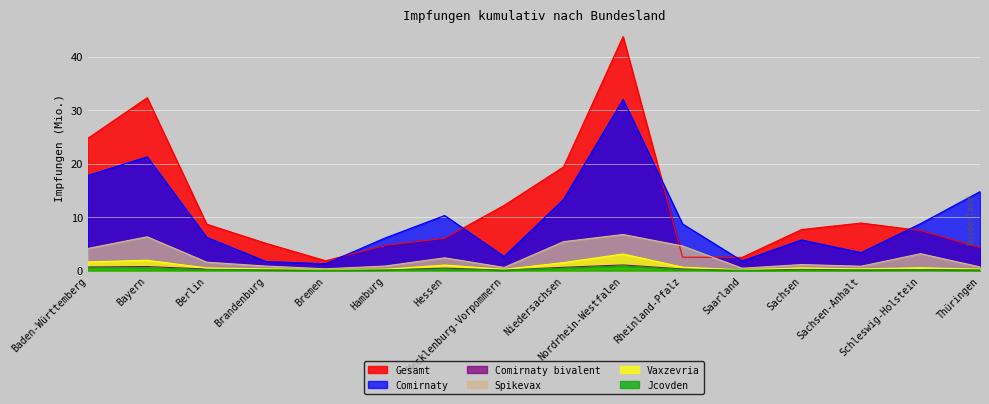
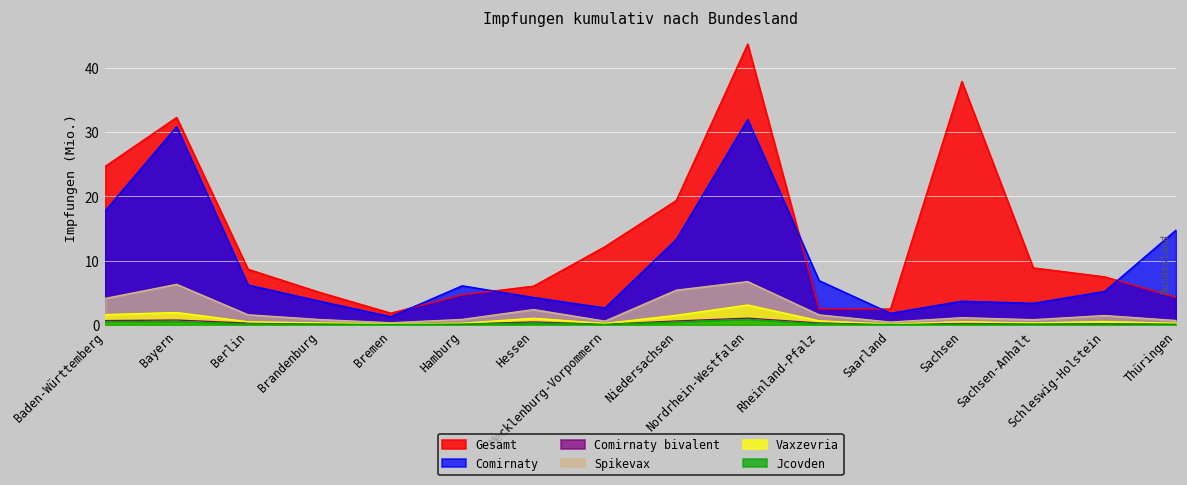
  {
    "Gesamt": {
      "Baden-Württemberg": 25,
      "Bayern": 32,
      "Berlin": 9,
      "Brandenburg": 5,
      "Bremen": 2,
      "Hamburg": 5,
      "Hessen": 6,
      "Mecklenburg-Vorpommern": 12,
      "Niedersachsen": 19,
      "Nordrhein-Westfalen": 44,
      "Rheinland-Pfalz": 2,
      "Saarland": 2,
-     "Sachsen": 8,
+     "Sachsen": 38,
      "Sachsen-Anhalt": 9,
      "Schleswig-Holstein": 7,
      "Thüringen": 4
    },
    "Comirnaty": {
      "Baden-Württemberg": 18,
-     "Bayern": 21,
+     "Bayern": 31,
      "Berlin": 6,
-     "Brandenburg": 2,
+     "Brandenburg": 4,
      "Bremen": 1,
      "Hamburg": 6,
-     "Hessen": 10,
+     "Hessen": 4,
      "Mecklenburg-Vorpommern": 3,
      "Niedersachsen": 13,
      "Nordrhein-Westfalen": 32,
-     "Rheinland-Pfalz": 9,
+     "Rheinland-Pfalz": 7,
      "Saarland": 2,
-     "Sachsen": 6,
+     "Sachsen": 4,
      "Sachsen-Anhalt": 3,
-     "Schleswig-Holstein": 9,
+     "Schleswig-Holstein": 5,
      "Thüringen": 15
    },
    "Spikevax": {
      "Baden-Württemberg": 4,
      "Bayern": 6,
      "Berlin": 2,
      "Brandenburg": 1,
      "Hamburg": 1,
      "Hessen": 2,
      "Niedersachsen": 5,
      "Nordrhein-Westfalen": 7,
-     "Rheinland-Pfalz": 5,
+     "Rheinland-Pfalz": 2,
      "Sachsen": 1,
      "Sachsen-Anhalt": 1,
-     "Schleswig-Holstein": 3
+     "Schleswig-Holstein": 1
    },
    "Vaxzevria": {
      "Baden-Württemberg": 2,
      "Bayern": 2,
      "Hessen": 1,
      "Niedersachsen": 1,
      "Nordrhein-Westfalen": 3
    }
  }
